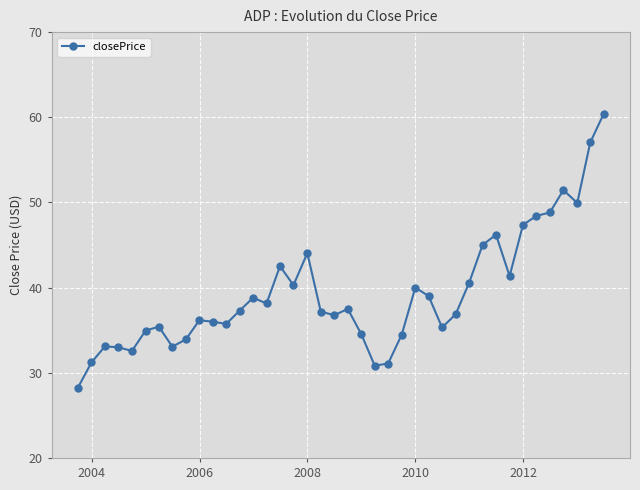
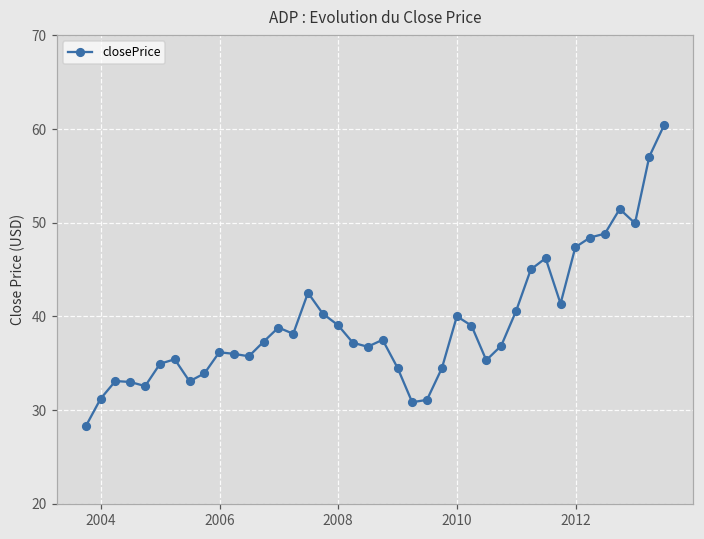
  {
    "2004": 31,
-   "2008": 44,
+   "2008": 39,
    "2010": 40
  }
